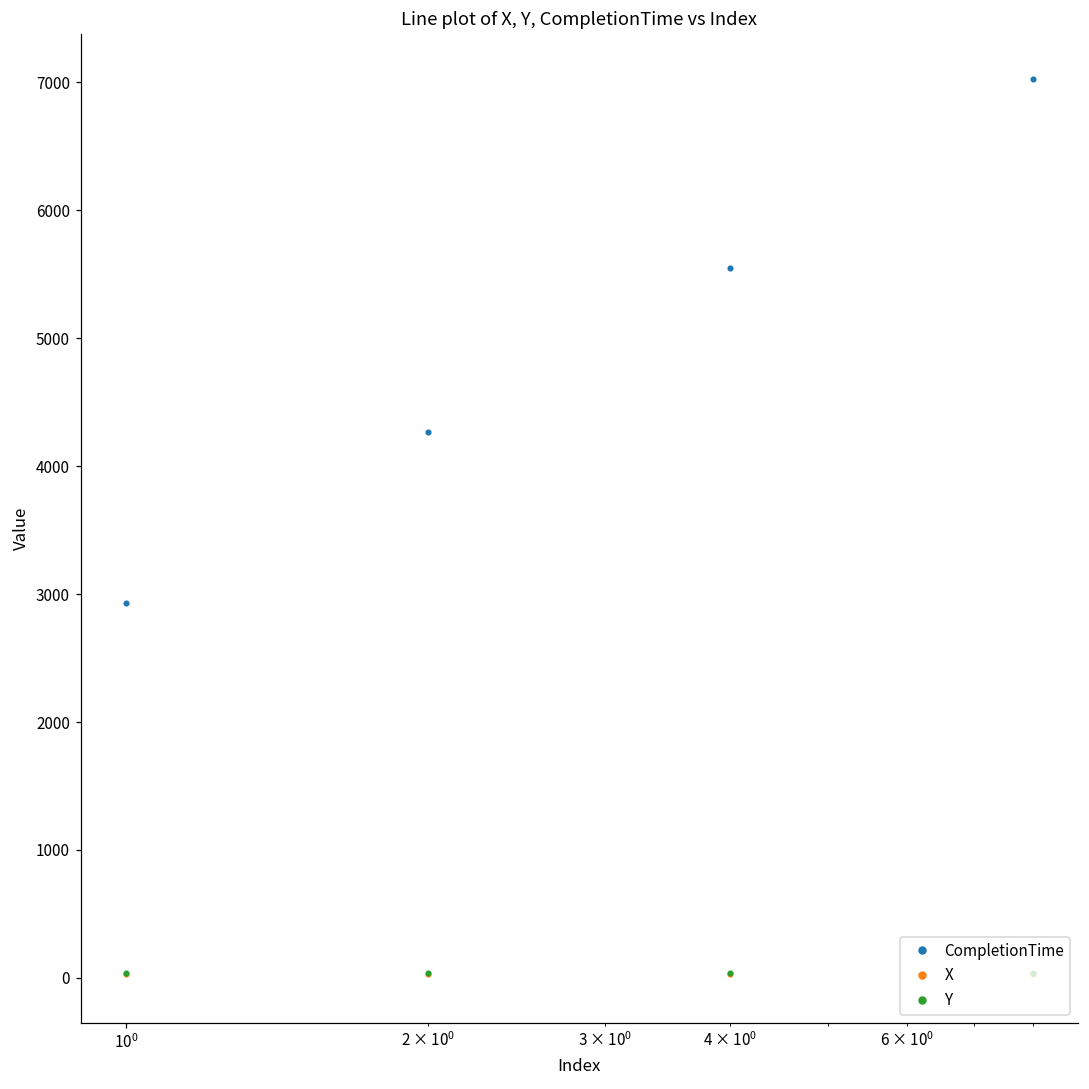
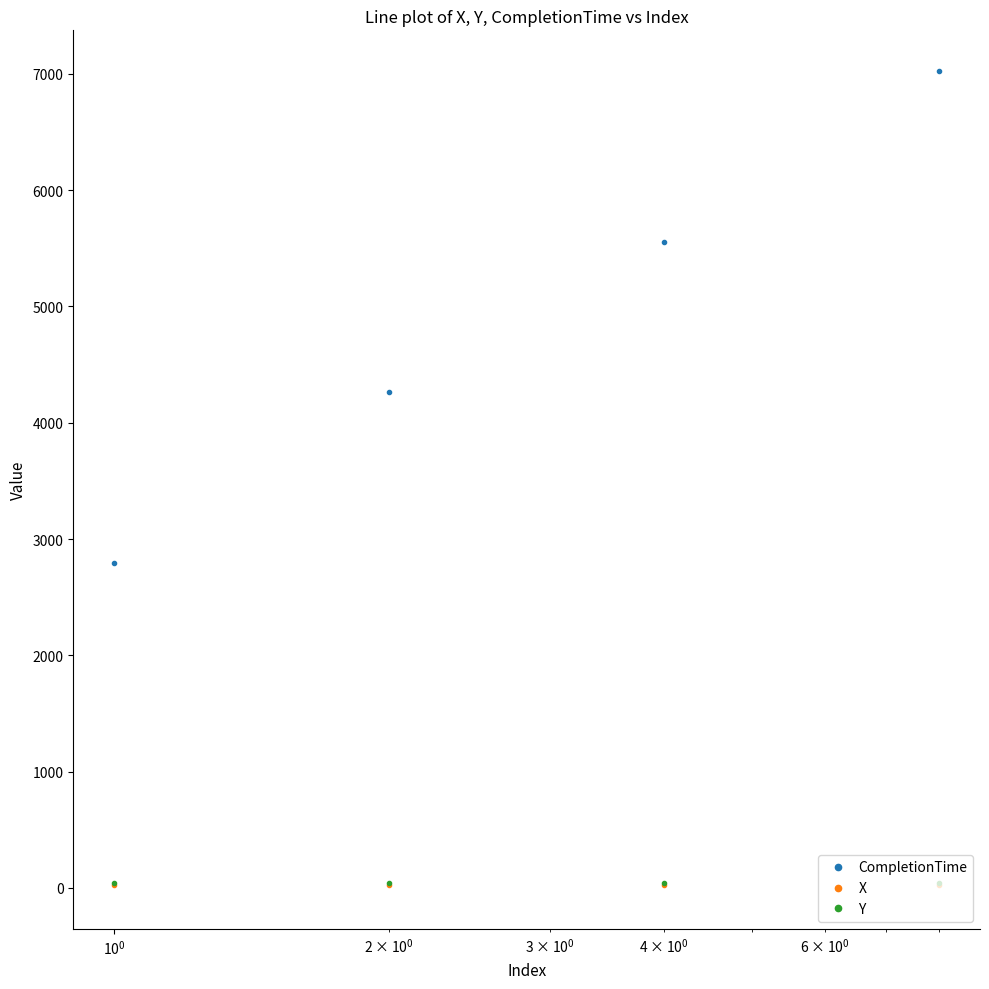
  {
    "CompletionTime": {
-     "10^0": 2930
+     "10^0": 2790
    }
  }
